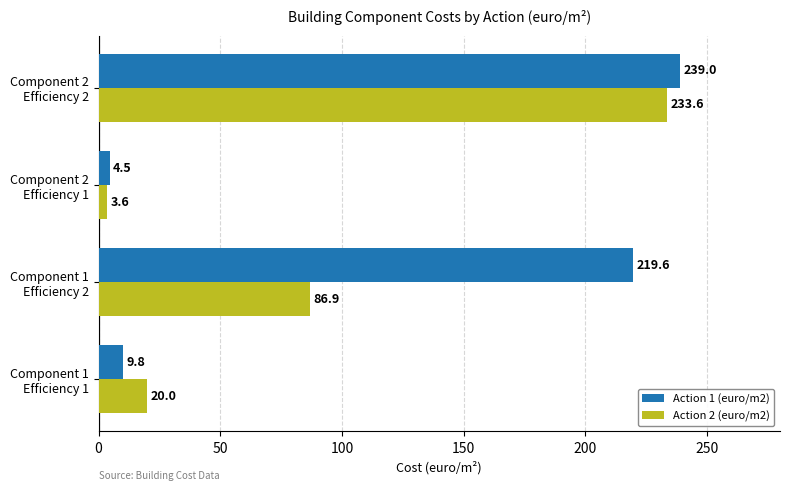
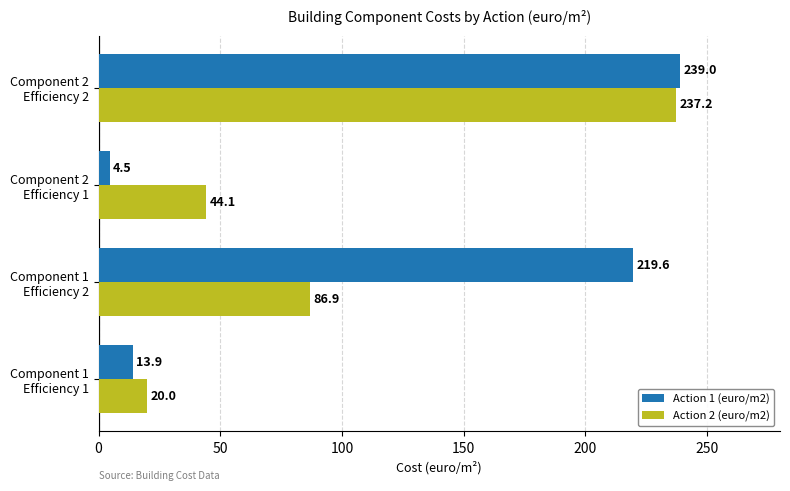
  {
    "Action 1 (euro/m2)": {
      "Component 2 Efficiency 2": 239.0,
      "Component 2 Efficiency 1": 4.5,
      "Component 1 Efficiency 2": 219.6,
-     "Component 1 Efficiency 1": 9.8
+     "Component 1 Efficiency 1": 13.9
    },
    "Action 2 (euro/m2)": {
-     "Component 2 Efficiency 2": 233.6,
-     "Component 2 Efficiency 1": 3.6,
+     "Component 2 Efficiency 2": 237.2,
+     "Component 2 Efficiency 1": 44.1,
      "Component 1 Efficiency 2": 86.9,
      "Component 1 Efficiency 1": 20.0
    }
  }
